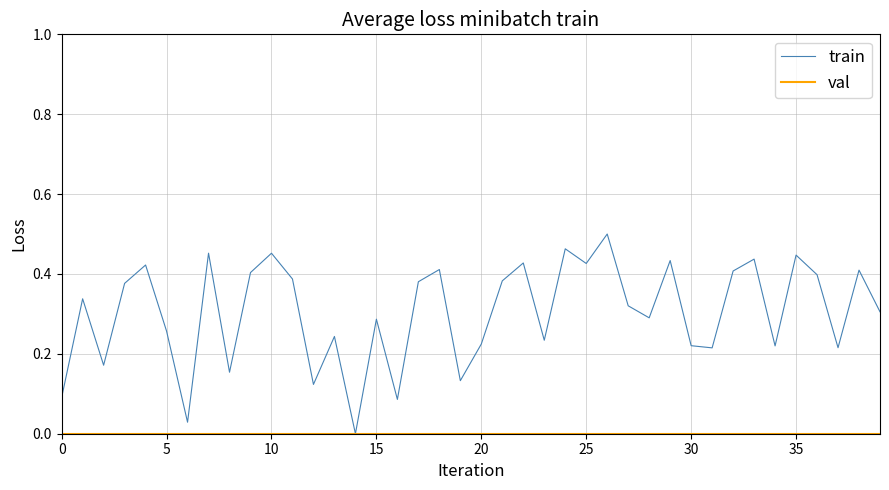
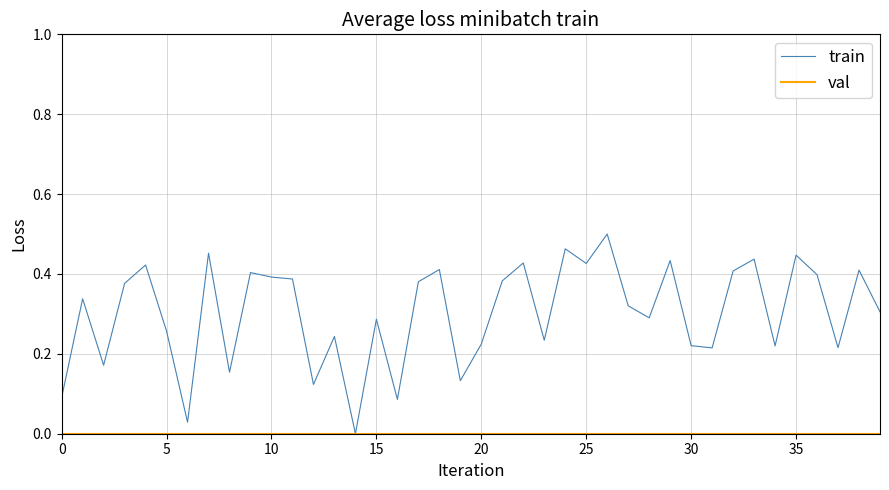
  {
    "train": {
      "0": 0.09,
      "5": 0.26,
-     "10": 0.45,
+     "10": 0.39,
      "15": 0.29,
      "20": 0.22,
      "25": 0.43,
      "30": 0.22,
      "35": 0.45
    },
    "val": {
      "0": 0.00,
      "5": 0.00,
      "10": 0.00,
      "15": 0.00,
      "20": 0.00,
      "25": 0.00,
      "30": 0.00,
      "35": 0.00
    }
  }
